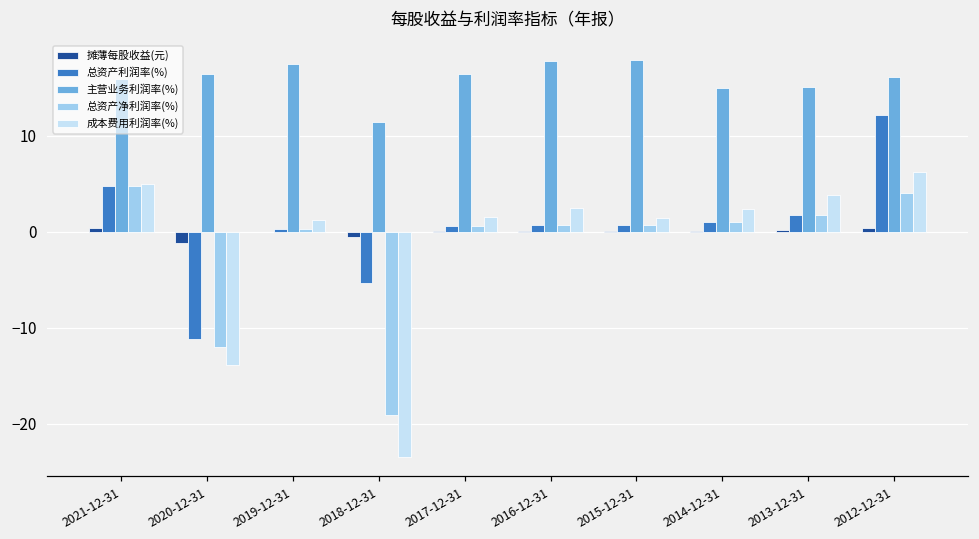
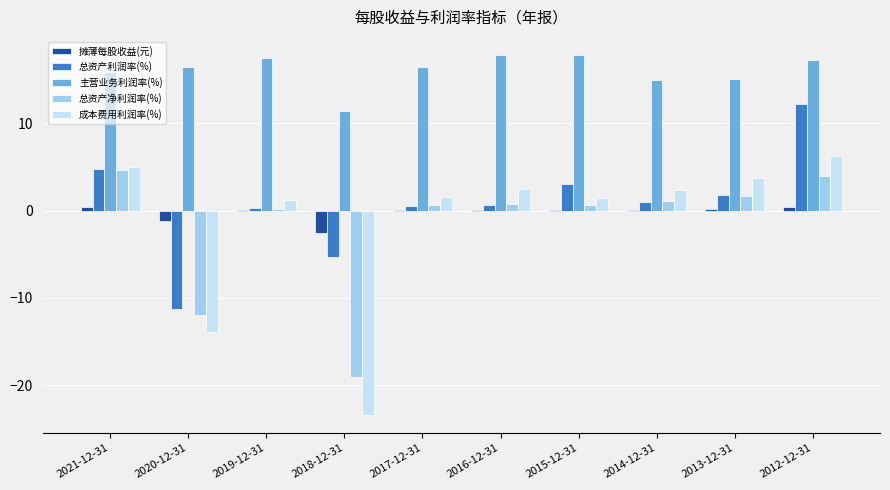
  {
    "摊薄每股收益(元)": {
      "2021-12-31": 0,
      "2020-12-31": -1,
-     "2018-12-31": -1,
+     "2018-12-31": -3,
      "2012-12-31": 0
    },
    "总资产利润率(%)": {
      "2021-12-31": 5,
      "2020-12-31": -11,
      "2018-12-31": -5,
      "2017-12-31": 1,
      "2016-12-31": 1,
-     "2015-12-31": 1,
+     "2015-12-31": 3,
      "2014-12-31": 1,
      "2013-12-31": 2,
      "2012-12-31": 12
    },
    "主营业务利润率(%)": {
      "2020-12-31": 16,
      "2019-12-31": 17,
      "2018-12-31": 11,
      "2017-12-31": 16,
      "2016-12-31": 18,
      "2015-12-31": 18,
      "2014-12-31": 15,
      "2013-12-31": 15,
-     "2012-12-31": 16
+     "2012-12-31": 17
    }
  }
